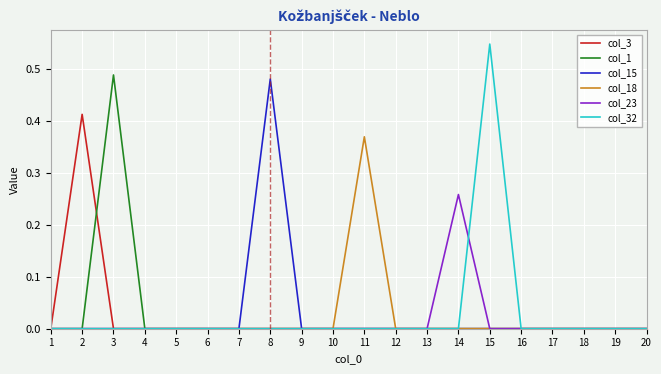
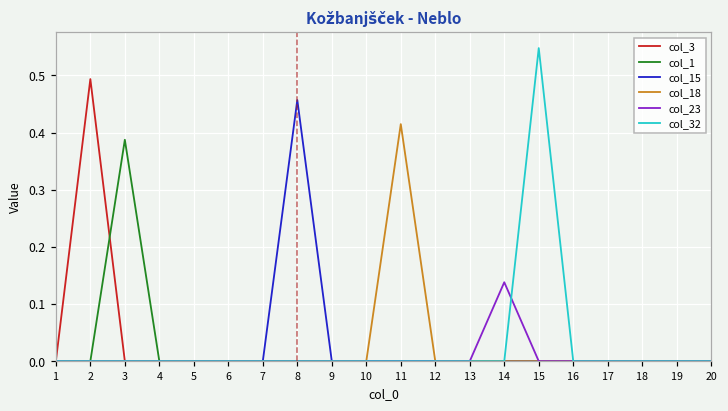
  {
    "col_3": {
-     "2": 0.41
+     "2": 0.49
    },
    "col_1": {
-     "3": 0.49
+     "3": 0.39
    },
    "col_15": {
-     "8": 0.48
+     "8": 0.46
    },
    "col_18": {
-     "11": 0.37
+     "11": 0.41
    },
    "col_23": {
-     "14": 0.26
+     "14": 0.14
    },
    "col_32": {
      "15": 0.55
    }
  }
